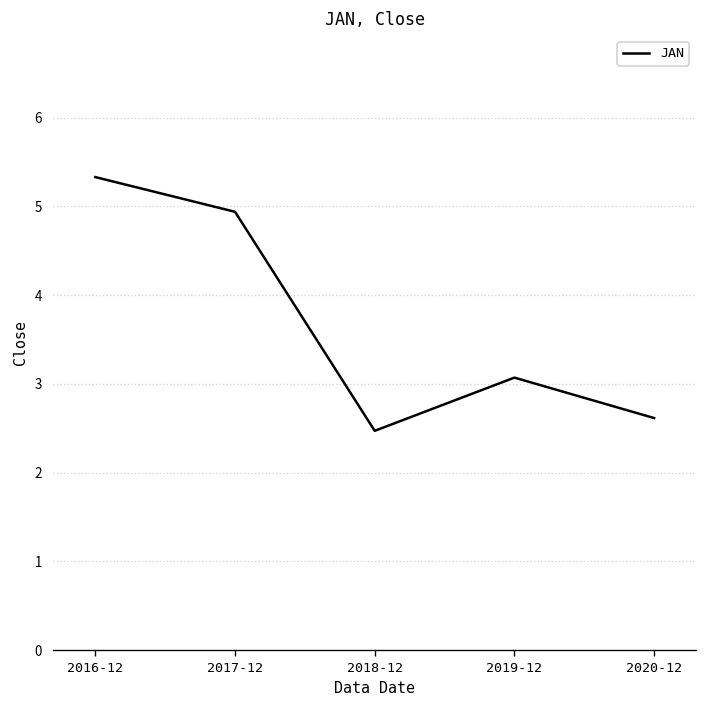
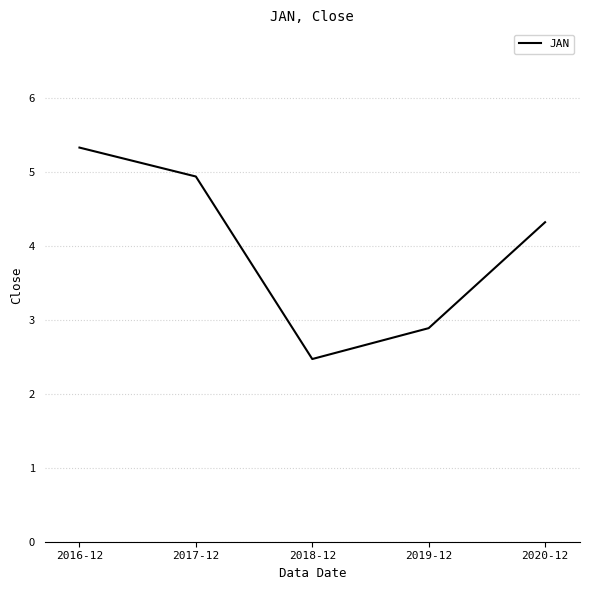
  {
    "2016-12": 5.3,
    "2017-12": 4.9,
    "2018-12": 2.5,
-   "2019-12": 3.1,
-   "2020-12": 2.6
+   "2019-12": 2.9,
+   "2020-12": 4.3
  }
